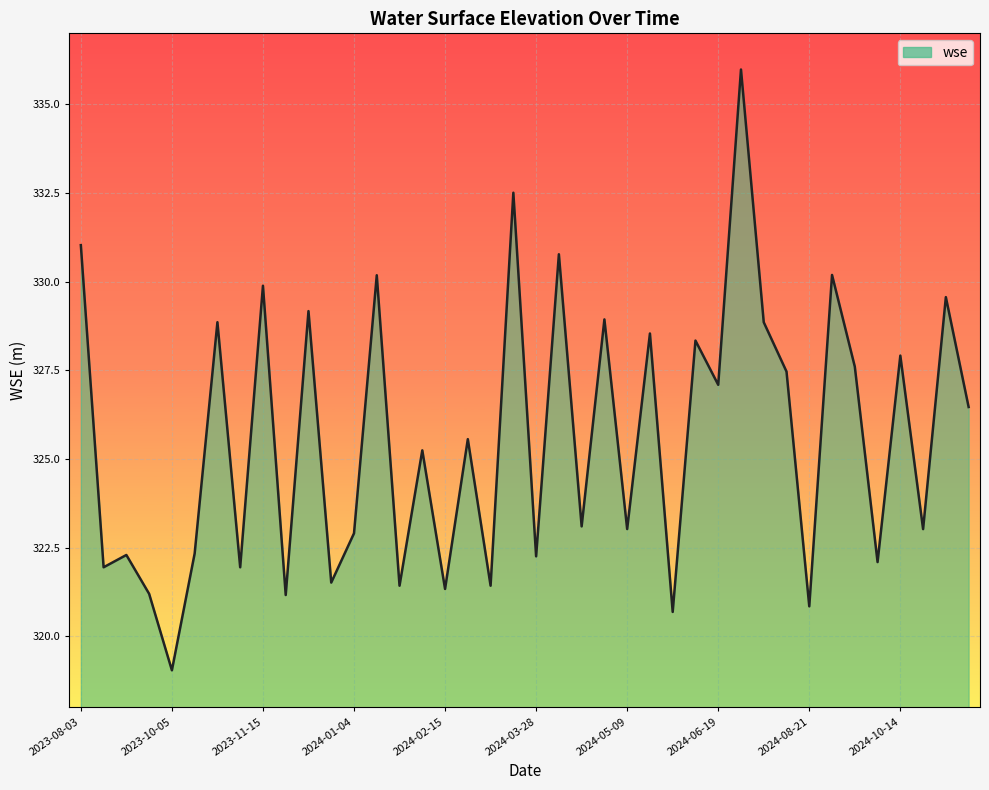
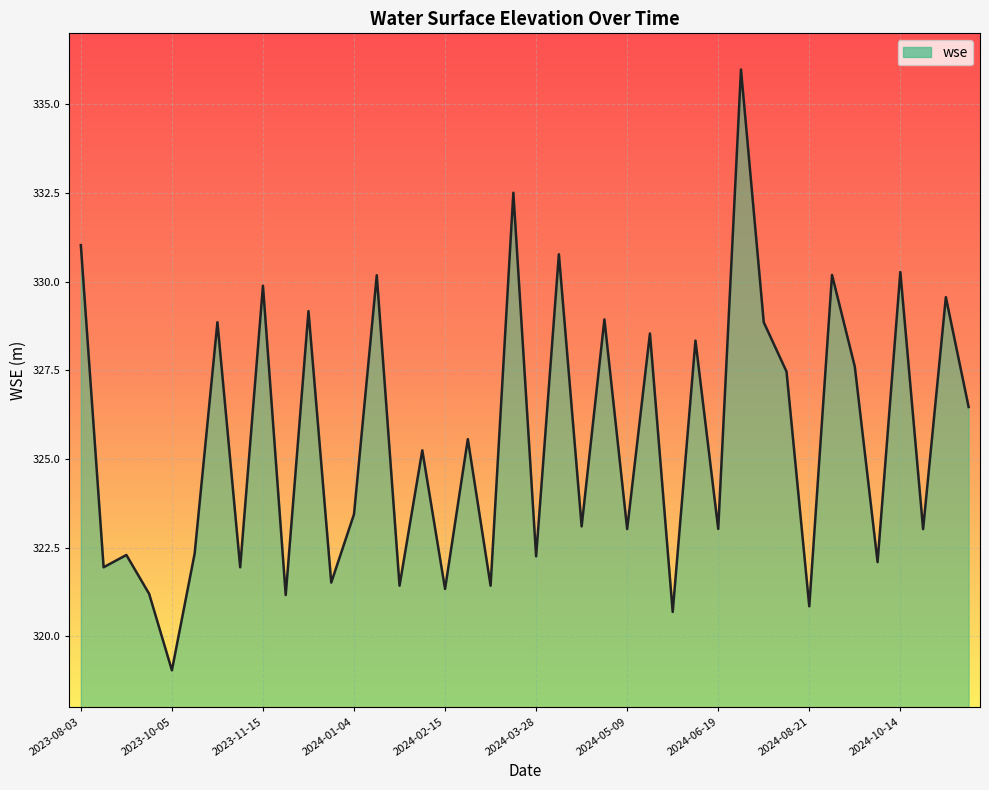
  {
    "2023-08-03": 331.0,
    "2023-10-05": 319.0,
    "2023-11-15": 329.9,
-   "2024-01-04": 322.9,
+   "2024-01-04": 323.4,
    "2024-02-15": 321.3,
    "2024-03-28": 322.3,
    "2024-05-09": 323.0,
-   "2024-06-19": 327.1,
+   "2024-06-19": 323.0,
    "2024-08-21": 320.8,
-   "2024-10-14": 327.9
+   "2024-10-14": 330.3
  }
